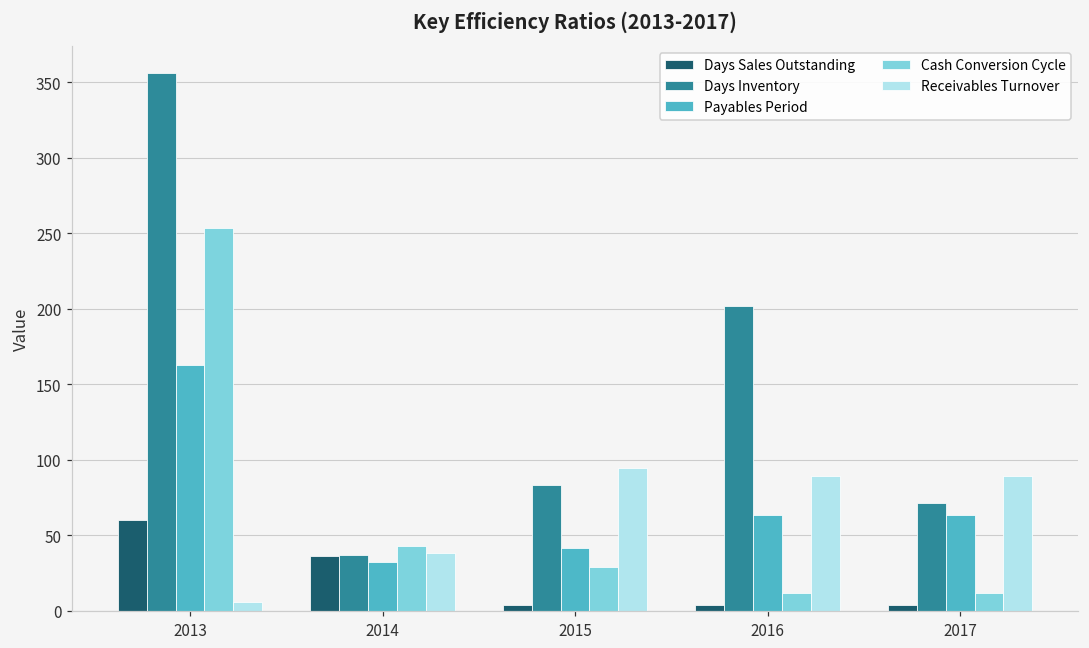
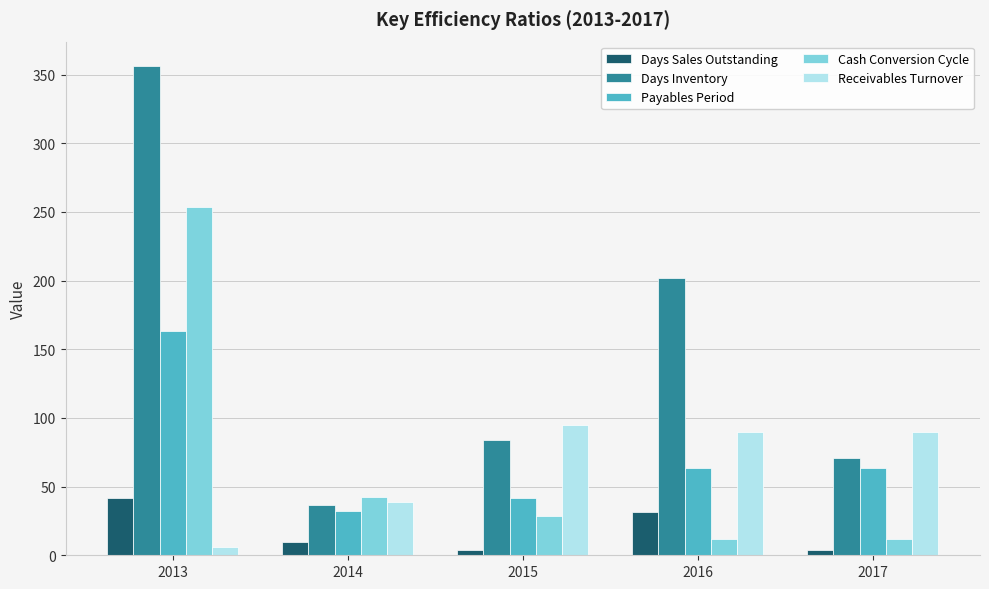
  {
    "Days Sales Outstanding": {
-     "2013": 60,
-     "2014": 36,
+     "2013": 42,
+     "2014": 9,
      "2015": 4,
-     "2016": 4,
+     "2016": 31,
      "2017": 4
    },
    "Days Inventory": {
      "2013": 356,
      "2014": 37,
      "2015": 84,
      "2016": 202,
      "2017": 71
    }
  }
